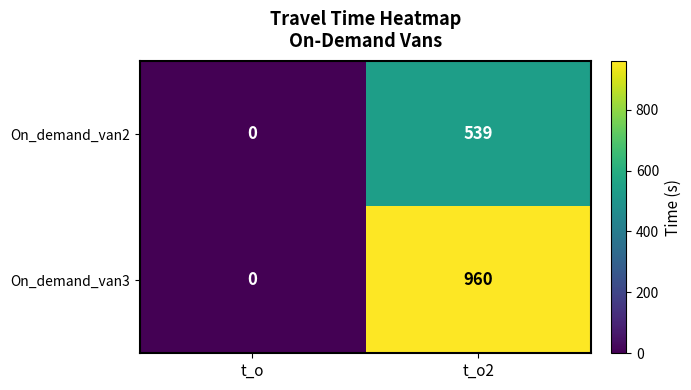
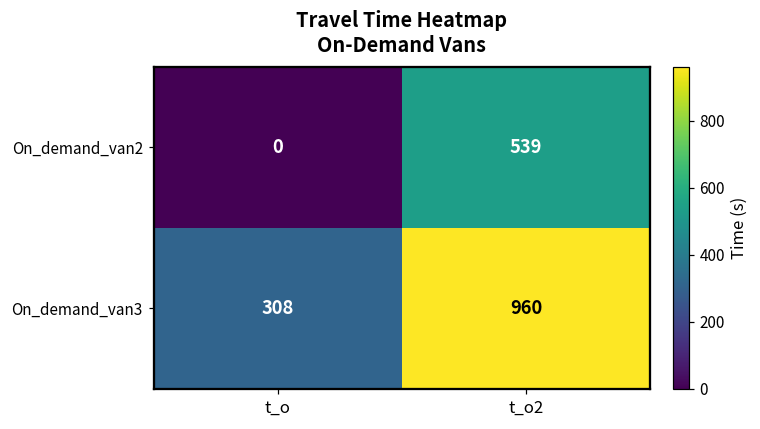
  {
    "On_demand_van2": {
      "t_o": 0,
      "t_o2": 539
    },
    "On_demand_van3": {
-     "t_o": 0,
+     "t_o": 308,
      "t_o2": 960
    }
  }
